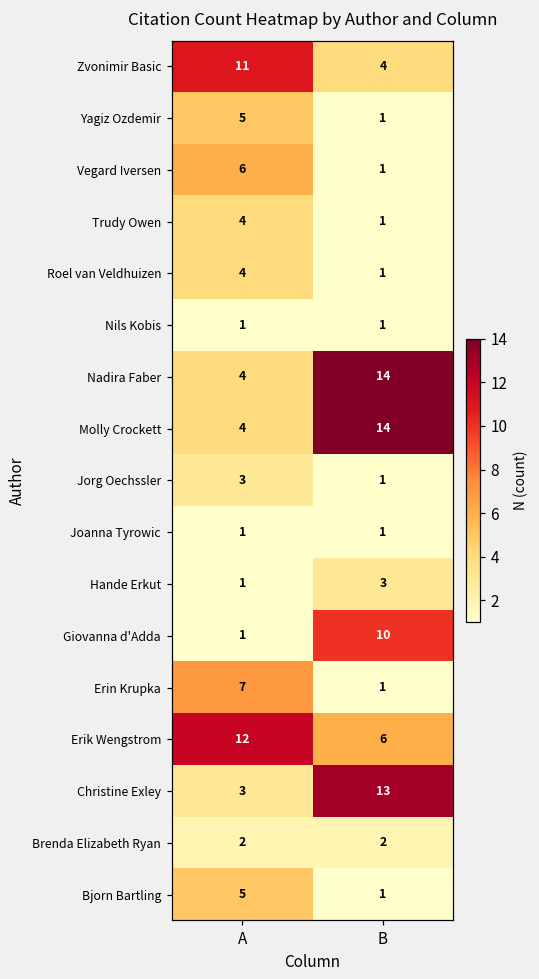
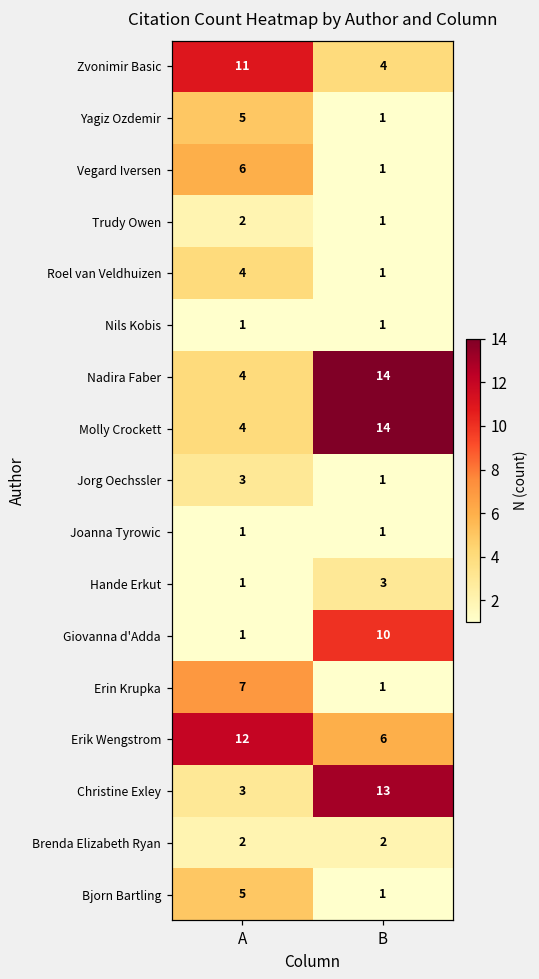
  {
    "Zvonimir Basic": {
      "A": 11,
      "B": 4
    },
    "Yagiz Ozdemir": {
      "A": 5,
      "B": 1
    },
    "Vegard Iversen": {
      "A": 6,
      "B": 1
    },
    "Trudy Owen": {
-     "A": 4,
+     "A": 2,
      "B": 1
    },
    "Roel van Veldhuizen": {
      "A": 4,
      "B": 1
    },
    "Nils Kobis": {
      "A": 1,
      "B": 1
    },
    "Nadira Faber": {
      "A": 4,
      "B": 14
    },
    "Molly Crockett": {
      "A": 4,
      "B": 14
    },
    "Jorg Oechssler": {
      "A": 3,
      "B": 1
    },
    "Joanna Tyrowic": {
      "A": 1,
      "B": 1
    },
    "Hande Erkut": {
      "A": 1,
      "B": 3
    },
    "Giovanna d'Adda": {
      "A": 1,
      "B": 10
    },
    "Erin Krupka": {
      "A": 7,
      "B": 1
    },
    "Erik Wengstrom": {
      "A": 12,
      "B": 6
    },
    "Christine Exley": {
      "A": 3,
      "B": 13
    },
    "Brenda Elizabeth Ryan": {
      "A": 2,
      "B": 2
    },
    "Bjorn Bartling": {
      "A": 5,
      "B": 1
    }
  }
